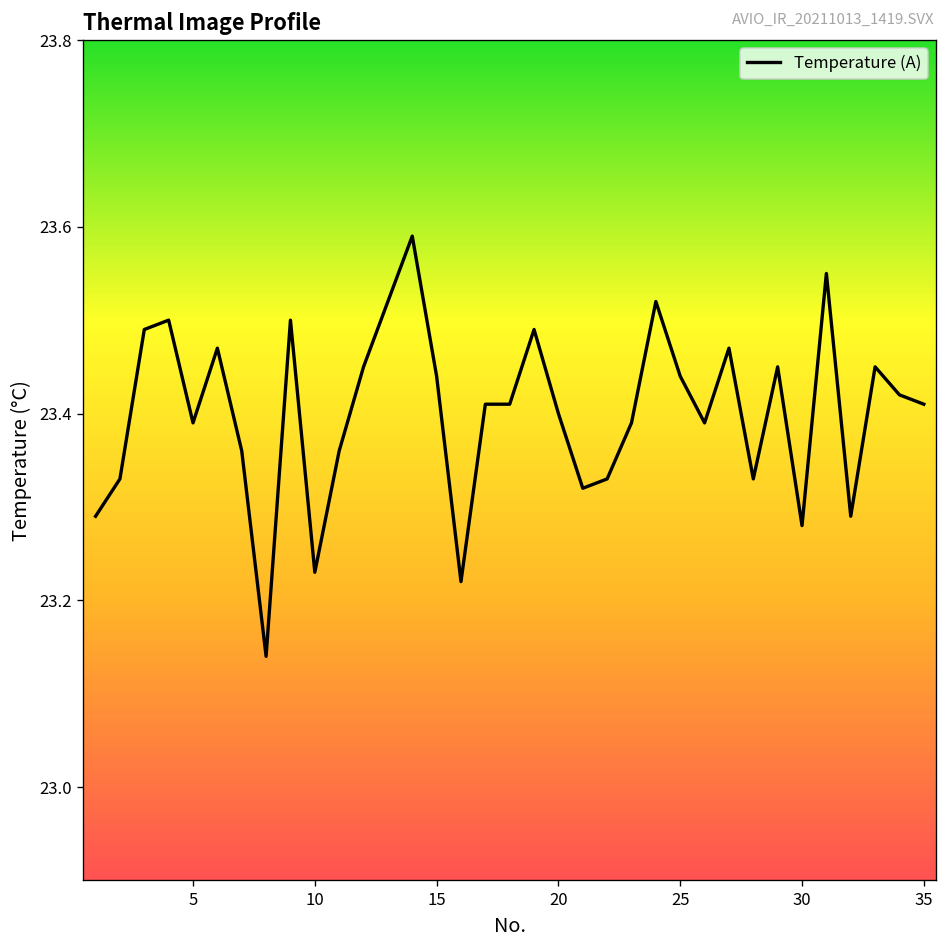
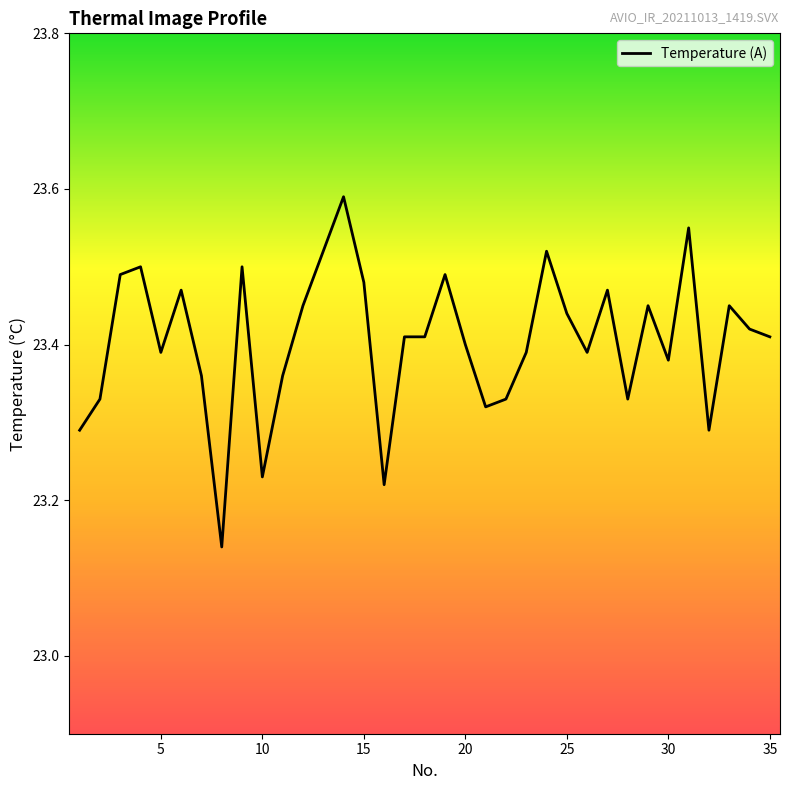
  {
    "5": 23.39,
    "10": 23.23,
-   "15": 23.44,
+   "15": 23.48,
    "20": 23.40,
    "25": 23.44,
-   "30": 23.28,
+   "30": 23.38,
    "35": 23.41
  }
